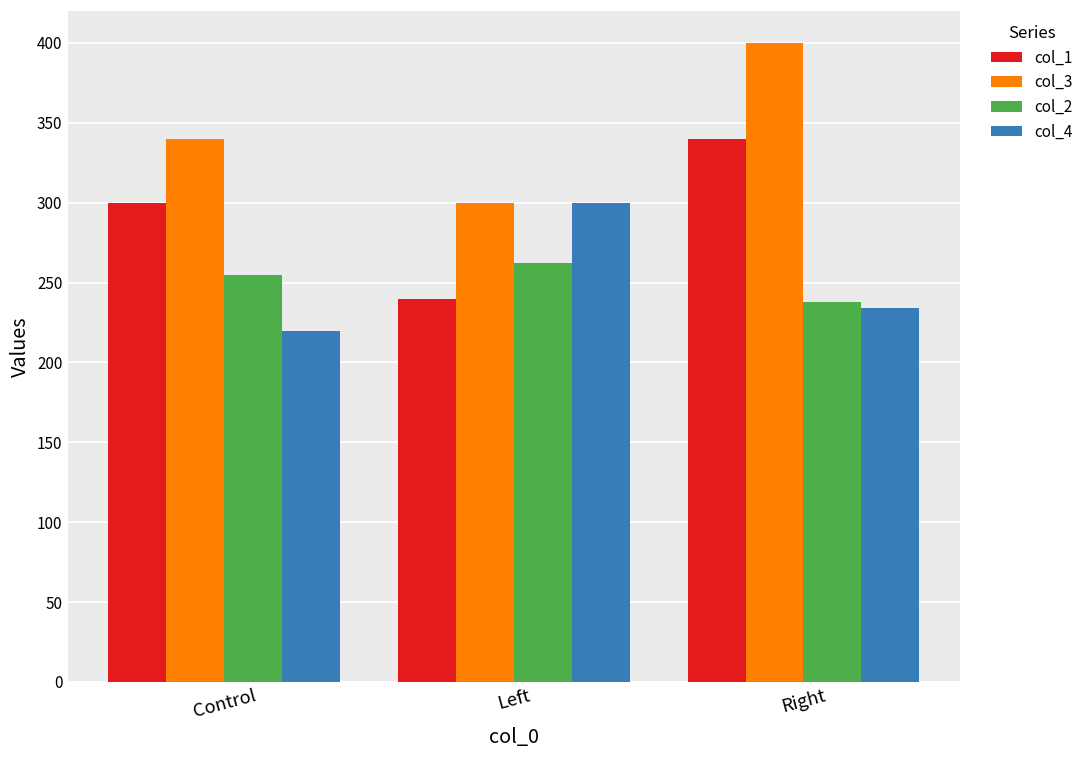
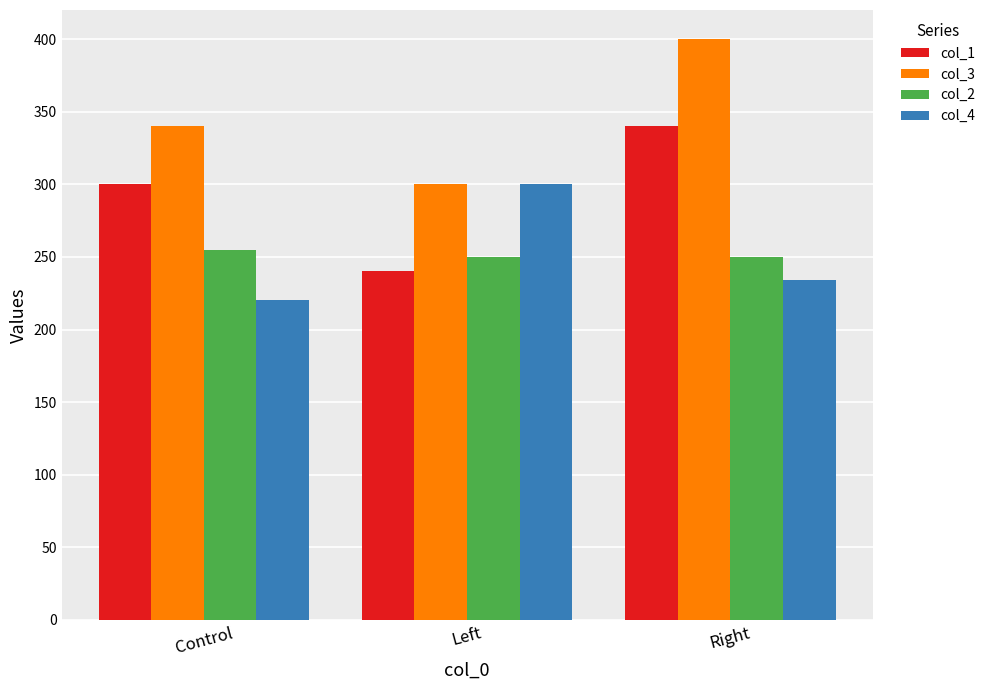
  {
    "col_1": {
      "Control": 300,
      "Left": 240,
      "Right": 340
    },
    "col_3": {
      "Control": 340,
      "Left": 300,
      "Right": 400
    },
    "col_2": {
      "Control": 255,
-     "Left": 262,
-     "Right": 238
+     "Left": 250,
+     "Right": 250
    },
    "col_4": {
      "Control": 220,
      "Left": 300,
      "Right": 234
    }
  }
